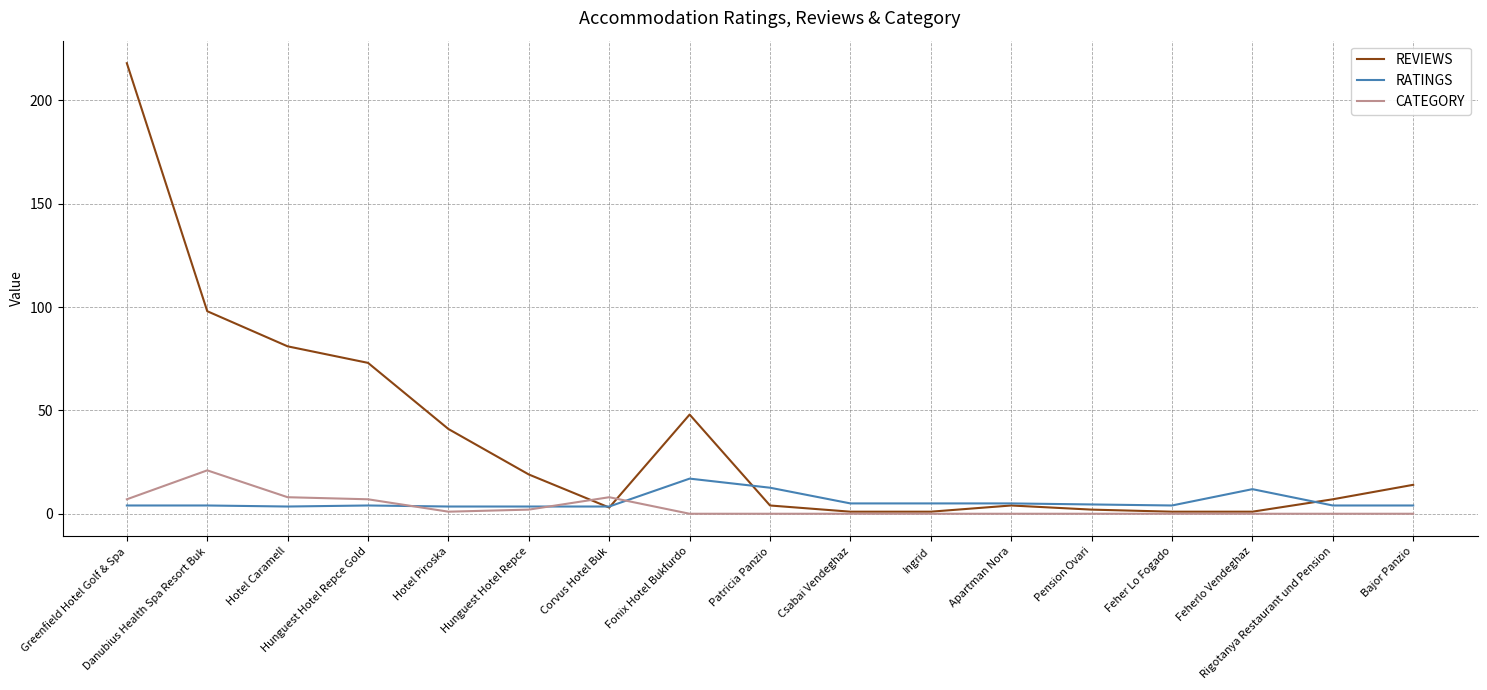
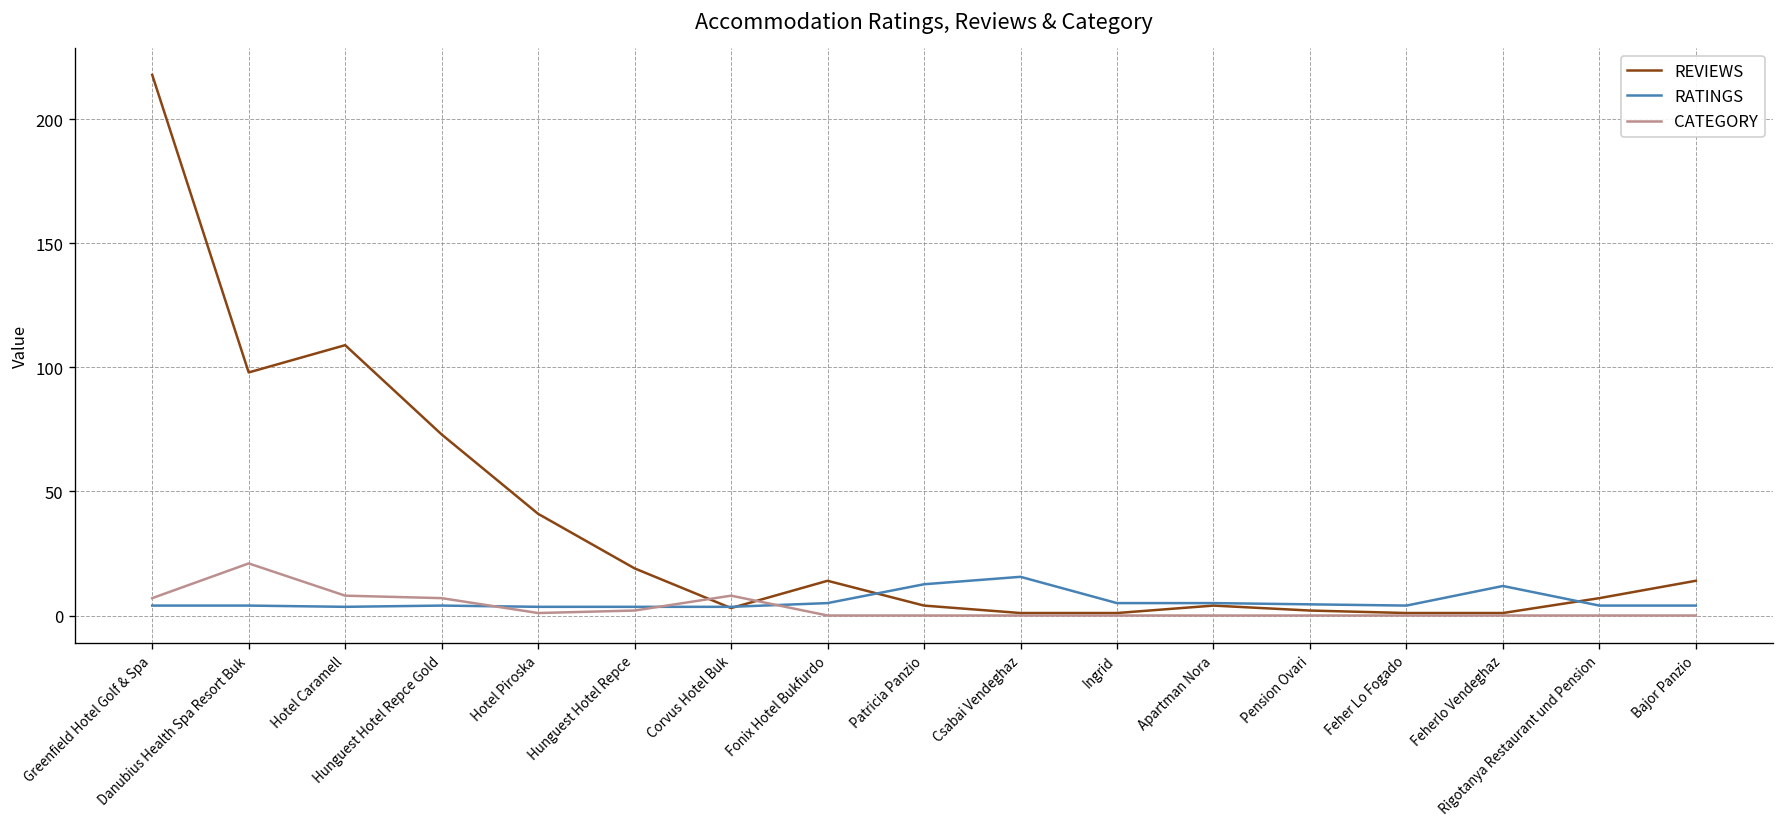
  {
    "REVIEWS": {
      "Greenfield Hotel Golf & Spa": 218,
      "Danubius Health Spa Resort Buk": 98,
-     "Hotel Caramell": 81,
+     "Hotel Caramell": 109,
      "Hunguest Hotel Repce Gold": 73,
      "Hotel Piroska": 41,
      "Hunguest Hotel Repce": 19,
-     "Fonix Hotel Bukfurdo": 48,
+     "Fonix Hotel Bukfurdo": 14,
      "Patricia Panzio": 4,
      "Pension Ovari": 2,
      "Rigotanya Restaurant und Pension": 7,
      "Bajor Panzio": 14
    },
    "RATINGS": {
      "Greenfield Hotel Golf & Spa": 4,
      "Danubius Health Spa Resort Buk": 4,
      "Hotel Caramell": 4,
      "Hunguest Hotel Repce Gold": 4,
      "Hotel Piroska": 4,
      "Hunguest Hotel Repce": 4,
-     "Fonix Hotel Bukfurdo": 17,
+     "Fonix Hotel Bukfurdo": 5,
      "Patricia Panzio": 13,
-     "Csabai Vendeghaz": 5,
+     "Csabai Vendeghaz": 16,
      "Ingrid": 5,
      "Pension Ovari": 5,
      "Feher Lo Fogado": 4,
      "Feherlo Vendeghaz": 12,
      "Rigotanya Restaurant und Pension": 4,
      "Bajor Panzio": 4
    },
    "CATEGORY": {
      "Greenfield Hotel Golf & Spa": 7,
      "Danubius Health Spa Resort Buk": 21,
      "Hotel Caramell": 8,
      "Hunguest Hotel Repce Gold": 7,
      "Hotel Piroska": 1,
      "Hunguest Hotel Repce": 2,
      "Corvus Hotel Buk": 8,
      "Fonix Hotel Bukfurdo": 0,
      "Patricia Panzio": 0,
      "Apartman Nora": 0,
      "Pension Ovari": 0,
      "Rigotanya Restaurant und Pension": 0,
      "Bajor Panzio": 0
    }
  }
